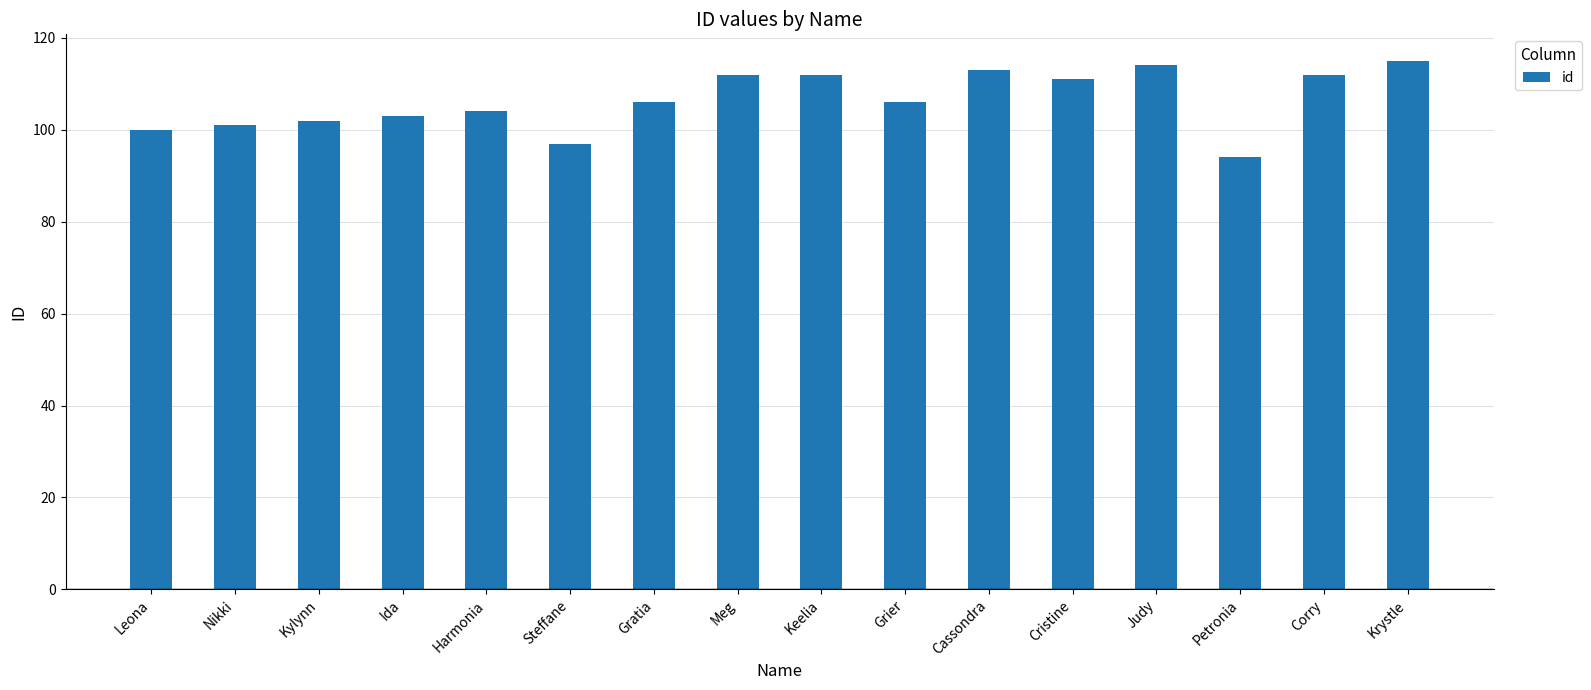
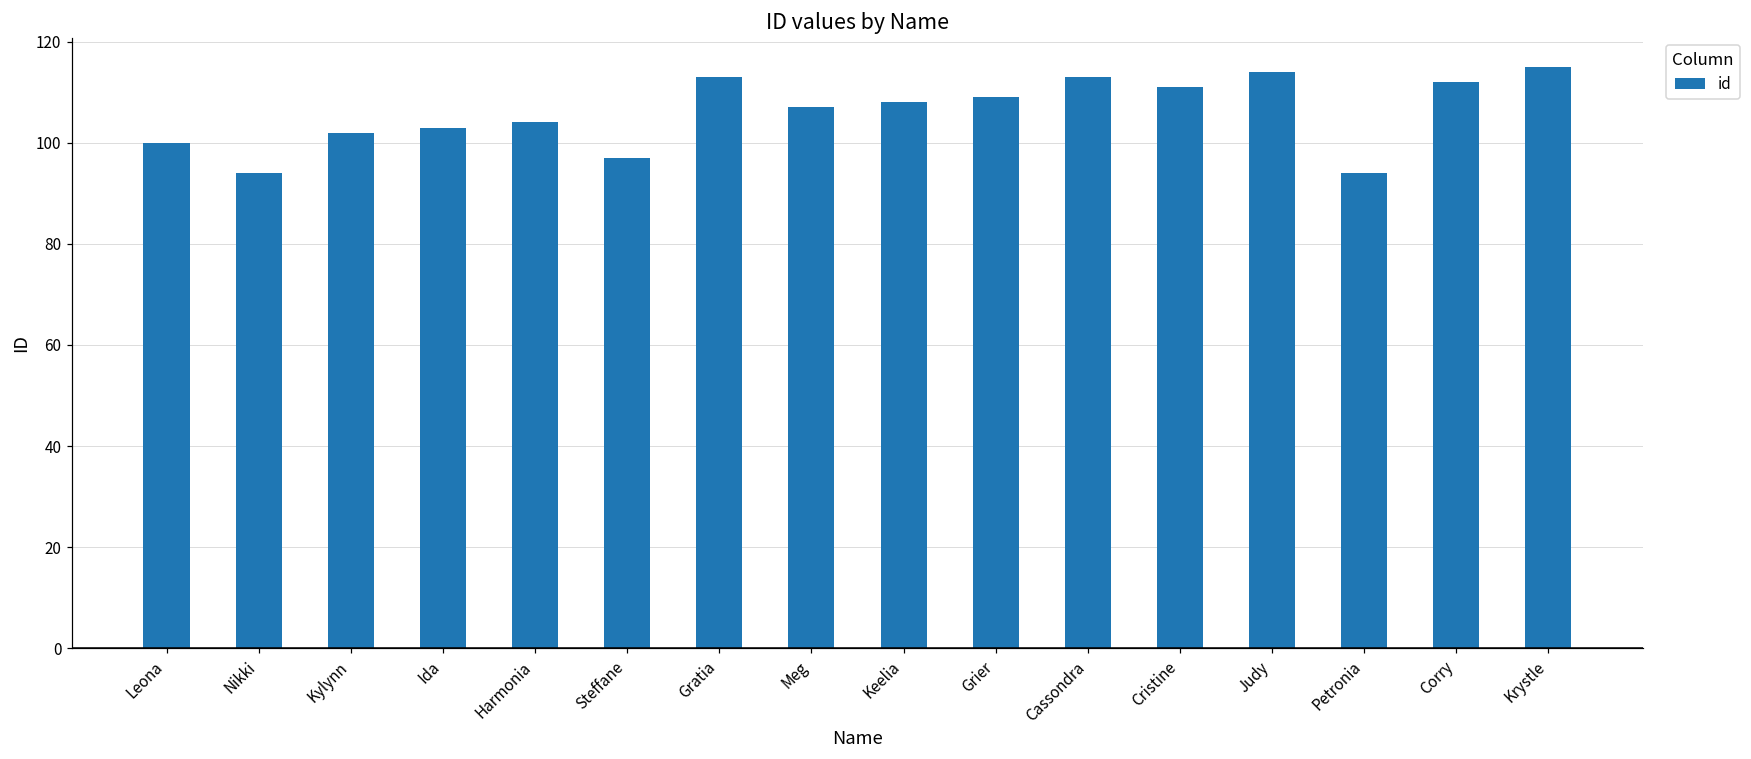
  {
    "Leona": 100,
-   "Nikki": 101,
+   "Nikki": 94,
    "Kylynn": 102,
    "Ida": 103,
    "Harmonia": 104,
    "Steffane": 97,
-   "Gratia": 106,
-   "Meg": 112,
-   "Keelia": 112,
-   "Grier": 106,
+   "Gratia": 113,
+   "Meg": 107,
+   "Keelia": 108,
+   "Grier": 109,
    "Cassondra": 113,
    "Cristine": 111,
    "Judy": 114,
    "Petronia": 94,
    "Corry": 112,
    "Krystle": 115
  }
